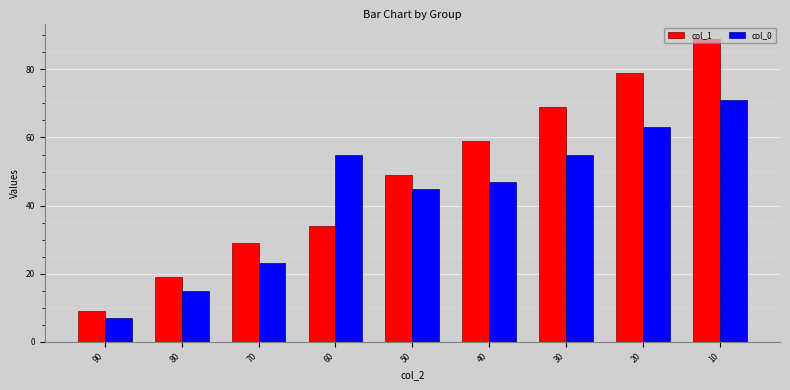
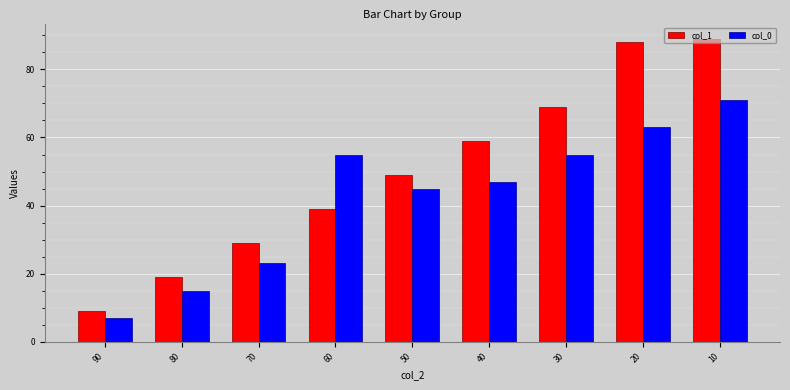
  {
    "col_1": {
      "90": 9,
      "80": 19,
      "70": 29,
-     "60": 34,
+     "60": 39,
      "50": 49,
      "40": 59,
      "30": 69,
-     "20": 79
+     "20": 88
    },
    "col_0": {
      "90": 7,
      "80": 15,
      "70": 23,
      "60": 55,
      "50": 45,
      "40": 47,
      "30": 55,
      "20": 63,
      "10": 71
    }
  }
